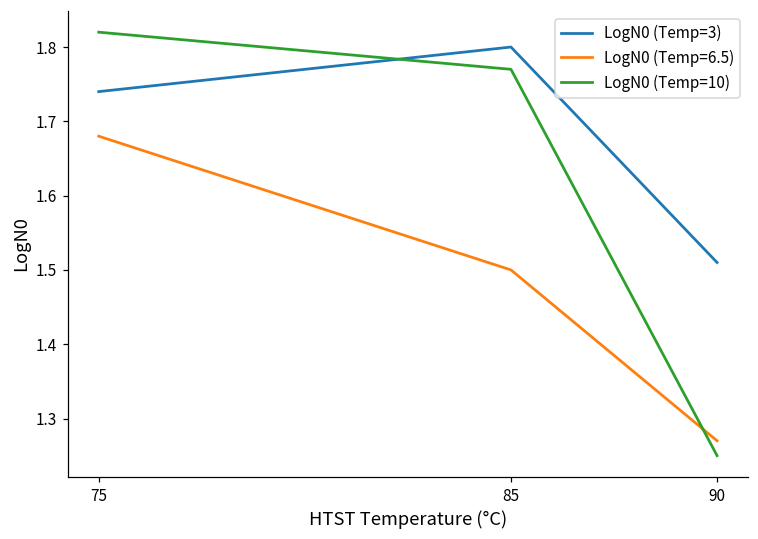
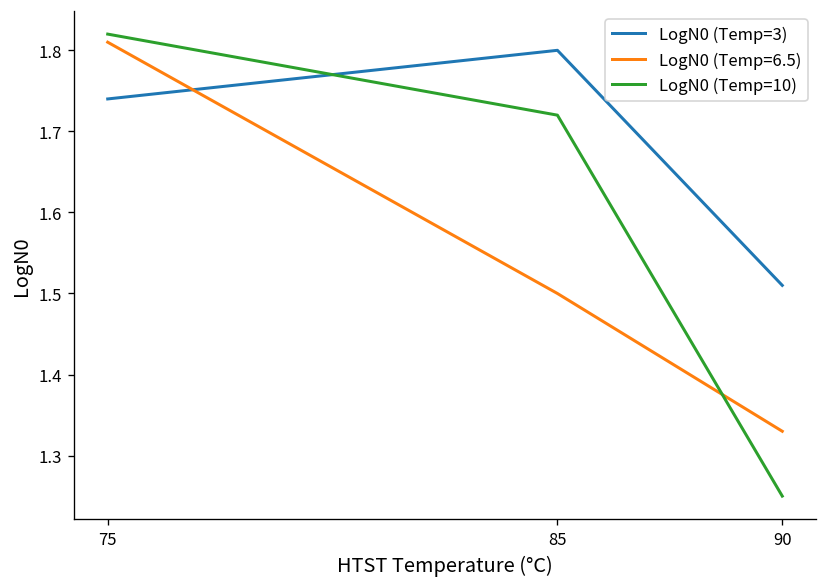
  {
    "LogN0 (Temp=3)": {
      "75": 1.74,
      "85": 1.80,
      "90": 1.51
    },
    "LogN0 (Temp=6.5)": {
-     "75": 1.68,
+     "75": 1.81,
      "85": 1.50,
-     "90": 1.27
+     "90": 1.33
    },
    "LogN0 (Temp=10)": {
      "75": 1.82,
-     "85": 1.77,
+     "85": 1.72,
      "90": 1.25
    }
  }
